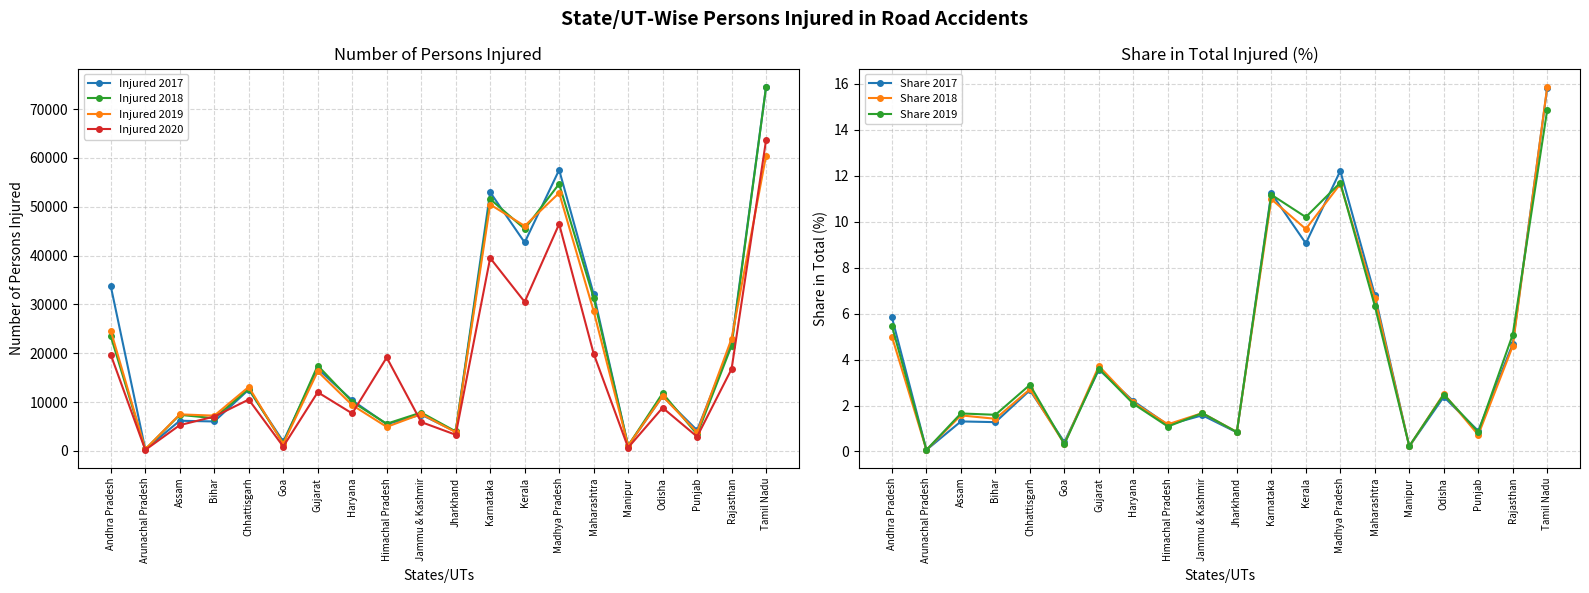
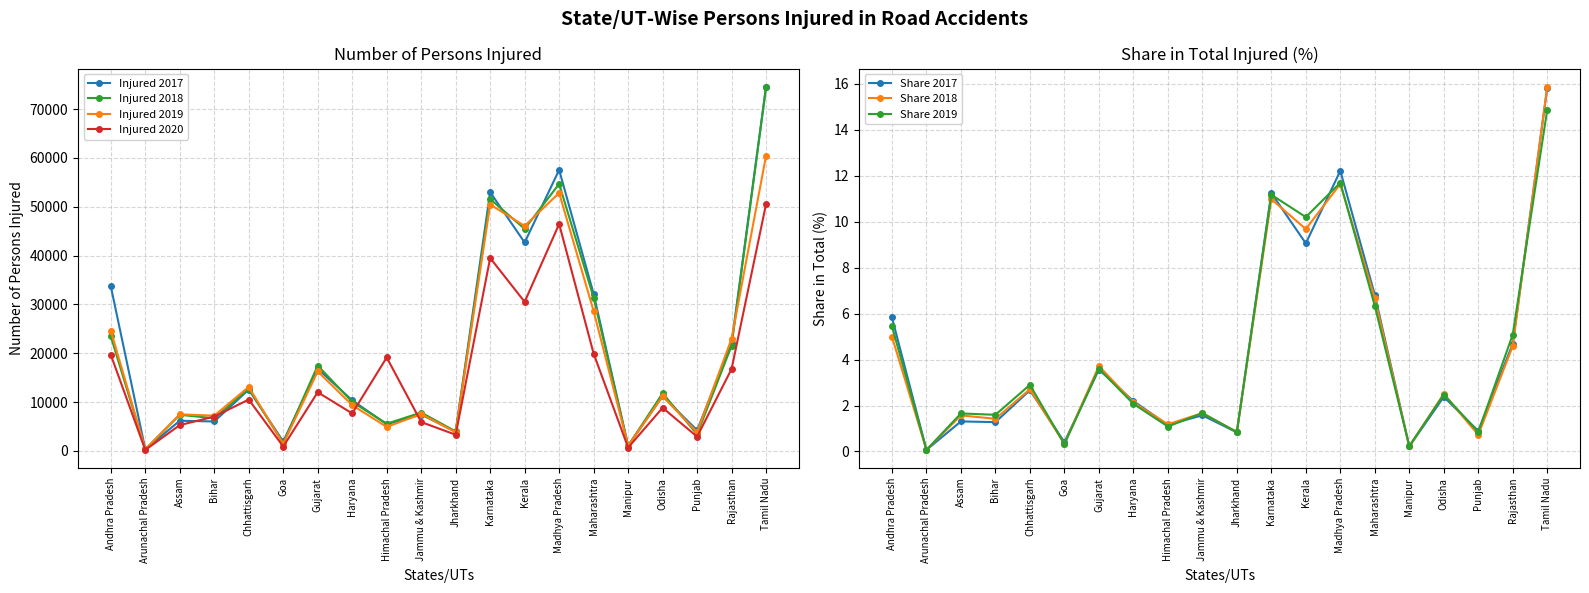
  {
    "Number of Persons Injured": {
      "Injured 2017": {
        "Andhra Pradesh": 34000,
        "Assam": 6000,
        "Bihar": 6000,
        "Gujarat": 17000,
        "Karnataka": 53000,
        "Kerala": 43000,
        "Madhya Pradesh": 58000,
        "Maharashtra": 32000
      },
      "Injured 2018": {
        "Andhra Pradesh": 23000,
        "Gujarat": 17000,
        "Karnataka": 52000,
        "Kerala": 45000,
        "Madhya Pradesh": 55000,
        "Maharashtra": 31000,
        "Odisha": 12000
      },
      "Injured 2019": {
        "Andhra Pradesh": 25000,
        "Gujarat": 16000,
        "Haryana": 9000,
        "Himachal Pradesh": 5000,
        "Karnataka": 50000,
        "Kerala": 46000,
        "Madhya Pradesh": 53000,
        "Maharashtra": 29000,
        "Rajasthan": 23000,
        "Tamil Nadu": 60000
      },
      "Injured 2020": {
        "Andhra Pradesh": 20000,
        "Assam": 5000,
        "Chhattisgarh": 11000,
        "Goa": 1000,
        "Gujarat": 12000,
        "Haryana": 8000,
        "Himachal Pradesh": 19000,
        "Jammu & Kashmir": 6000,
        "Jharkhand": 3000,
        "Karnataka": 39000,
        "Kerala": 31000,
        "Madhya Pradesh": 46000,
        "Maharashtra": 20000,
        "Odisha": 9000,
        "Rajasthan": 17000,
-       "Tamil Nadu": 64000
+       "Tamil Nadu": 51000
      }
    },
    "Share in Total Injured (%)": {
      "Share 2017": {
        "Andhra Pradesh": 5.8,
        "Assam": 1.3,
        "Bihar": 1.3,
        "Kerala": 9.1,
        "Madhya Pradesh": 12.2,
        "Maharashtra": 6.8
      },
      "Share 2018": {
        "Andhra Pradesh": 5.0,
        "Bihar": 1.4,
        "Gujarat": 3.7,
        "Karnataka": 11.0,
        "Kerala": 9.7,
        "Maharashtra": 6.7,
        "Punjab": 0.7
      },
      "Share 2019": {
        "Andhra Pradesh": 5.5,
        "Bihar": 1.6,
        "Chhattisgarh": 2.9,
        "Kerala": 10.2,
        "Maharashtra": 6.3,
        "Rajasthan": 5.1,
        "Tamil Nadu": 14.9
      }
    }
  }
